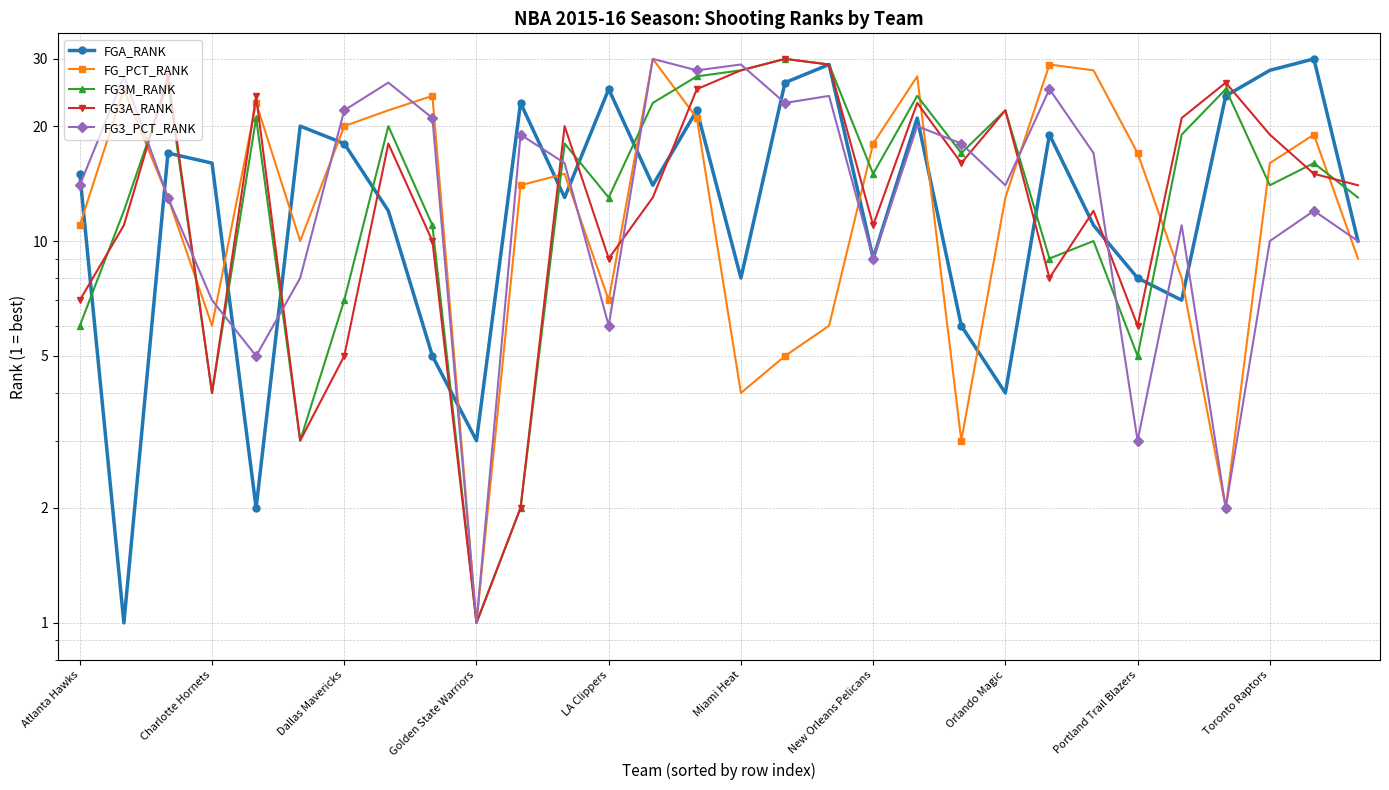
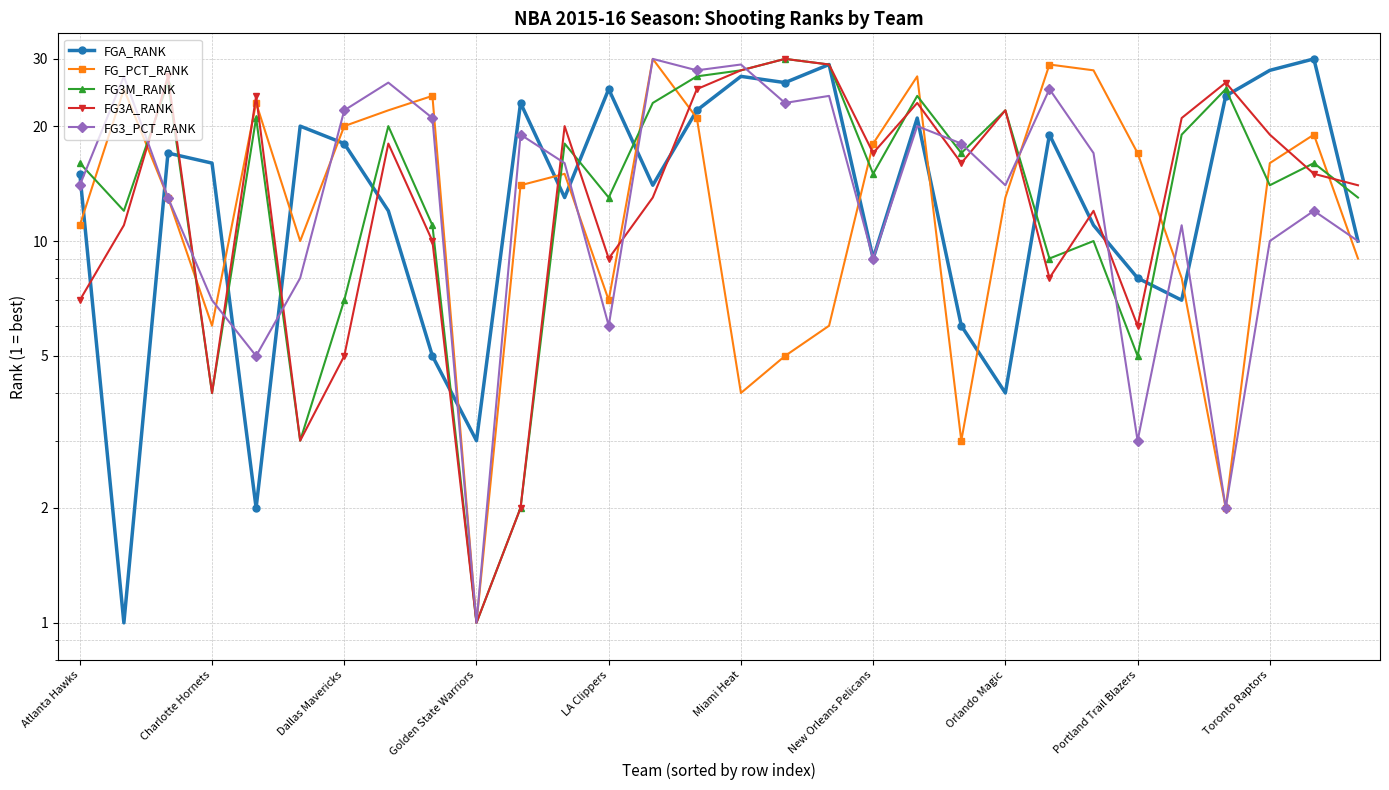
  {
    "FGA_RANK": {
      "Atlanta Hawks": 15,
      "Charlotte Hornets": 16,
      "Dallas Mavericks": 18,
      "Golden State Warriors": 3,
      "LA Clippers": 25,
-     "Miami Heat": 8,
+     "Miami Heat": 27,
      "Orlando Magic": 4,
      "Portland Trail Blazers": 8,
      "Toronto Raptors": 28
    },
    "FG_PCT_RANK": {
      "Atlanta Hawks": 11,
      "Charlotte Hornets": 6,
      "Dallas Mavericks": 20,
      "LA Clippers": 7,
      "Miami Heat": 4,
      "New Orleans Pelicans": 18,
      "Orlando Magic": 13,
      "Portland Trail Blazers": 17,
      "Toronto Raptors": 16
    },
    "FG3M_RANK": {
-     "Atlanta Hawks": 6,
+     "Atlanta Hawks": 16,
      "Dallas Mavericks": 7,
      "LA Clippers": 13,
      "New Orleans Pelicans": 15,
      "Portland Trail Blazers": 5,
      "Toronto Raptors": 14
    },
    "FG3A_RANK": {
      "Atlanta Hawks": 7,
      "Dallas Mavericks": 5,
      "LA Clippers": 9,
-     "New Orleans Pelicans": 11,
+     "New Orleans Pelicans": 17,
      "Portland Trail Blazers": 6,
      "Toronto Raptors": 19
    },
    "FG3_PCT_RANK": {
      "Atlanta Hawks": 14,
      "Charlotte Hornets": 7,
      "Dallas Mavericks": 22,
      "LA Clippers": 6,
      "Miami Heat": 29,
      "Orlando Magic": 14,
      "Portland Trail Blazers": 3,
      "Toronto Raptors": 10
    }
  }
